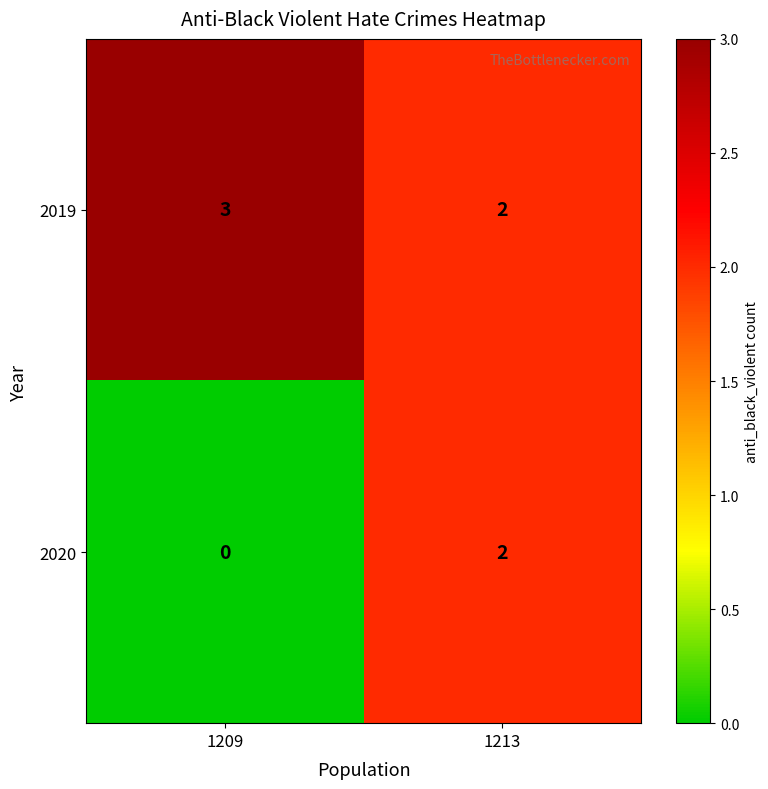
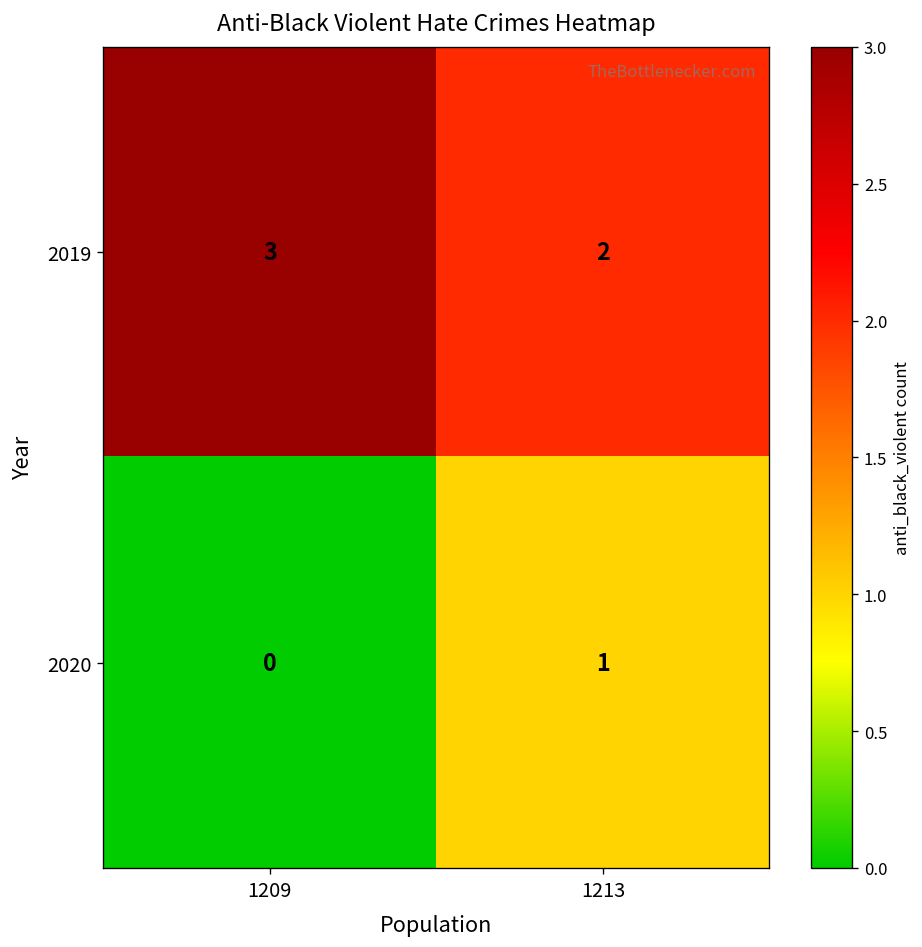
  {
    "2019": {
      "1209": 3
    },
    "2020": {
      "1209": 0,
-     "1213": 2
+     "1213": 1
    }
  }
